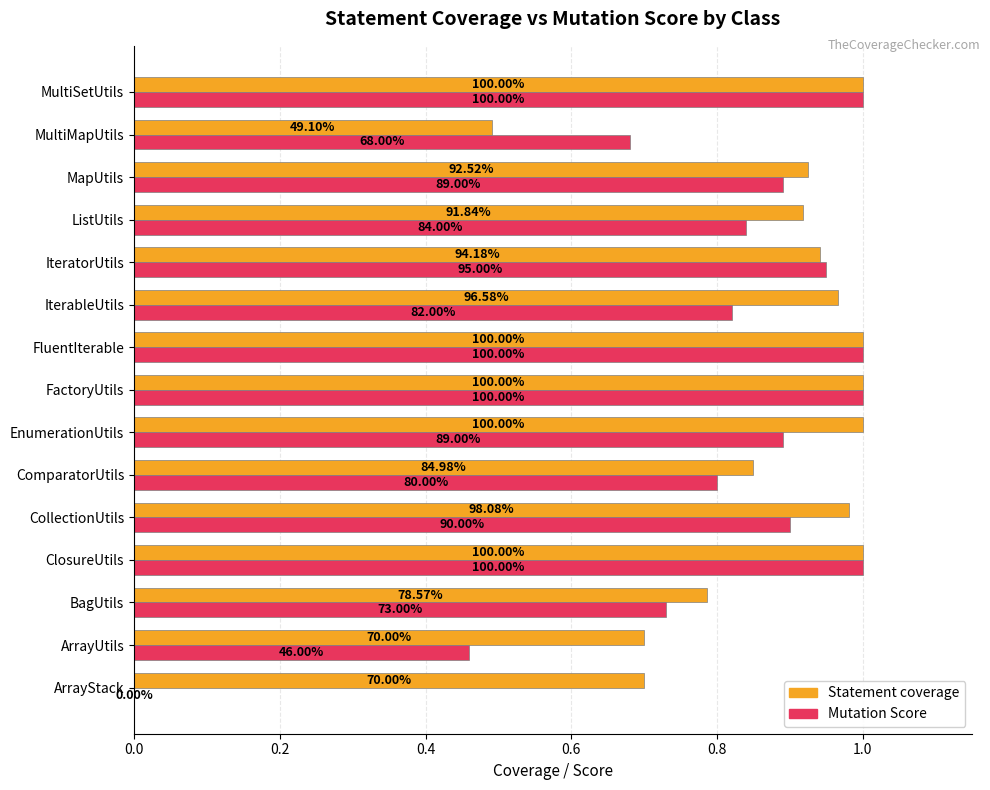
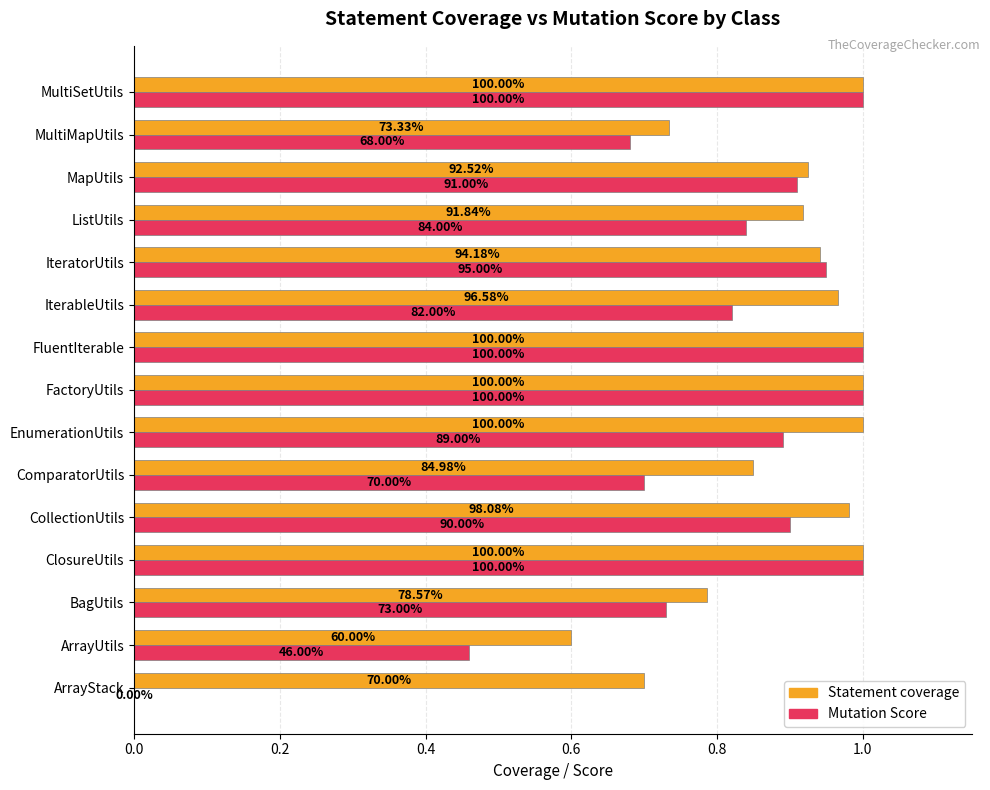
  {
    "Statement coverage": {
      "MultiSetUtils": "100.00%",
-     "MultiMapUtils": "49.10%",
+     "MultiMapUtils": "73.33%",
      "MapUtils": "92.52%",
      "ListUtils": "91.84%",
      "IteratorUtils": "94.18%",
      "IterableUtils": "96.58%",
      "FluentIterable": "100.00%",
      "FactoryUtils": "100.00%",
      "EnumerationUtils": "100.00%",
      "ComparatorUtils": "84.98%",
      "CollectionUtils": "98.08%",
      "ClosureUtils": "100.00%",
      "BagUtils": "78.57%",
-     "ArrayUtils": "70.00%",
+     "ArrayUtils": "60.00%",
      "ArrayStack": "70.00%"
    },
    "Mutation Score": {
      "MultiSetUtils": "100.00%",
      "MultiMapUtils": "68.00%",
-     "MapUtils": "89.00%",
+     "MapUtils": "91.00%",
      "ListUtils": "84.00%",
      "IteratorUtils": "95.00%",
      "IterableUtils": "82.00%",
      "FluentIterable": "100.00%",
      "FactoryUtils": "100.00%",
      "EnumerationUtils": "89.00%",
-     "ComparatorUtils": "80.00%",
+     "ComparatorUtils": "70.00%",
      "CollectionUtils": "90.00%",
      "ClosureUtils": "100.00%",
      "BagUtils": "73.00%",
      "ArrayUtils": "46.00%",
      "ArrayStack": "0.00%"
    }
  }
